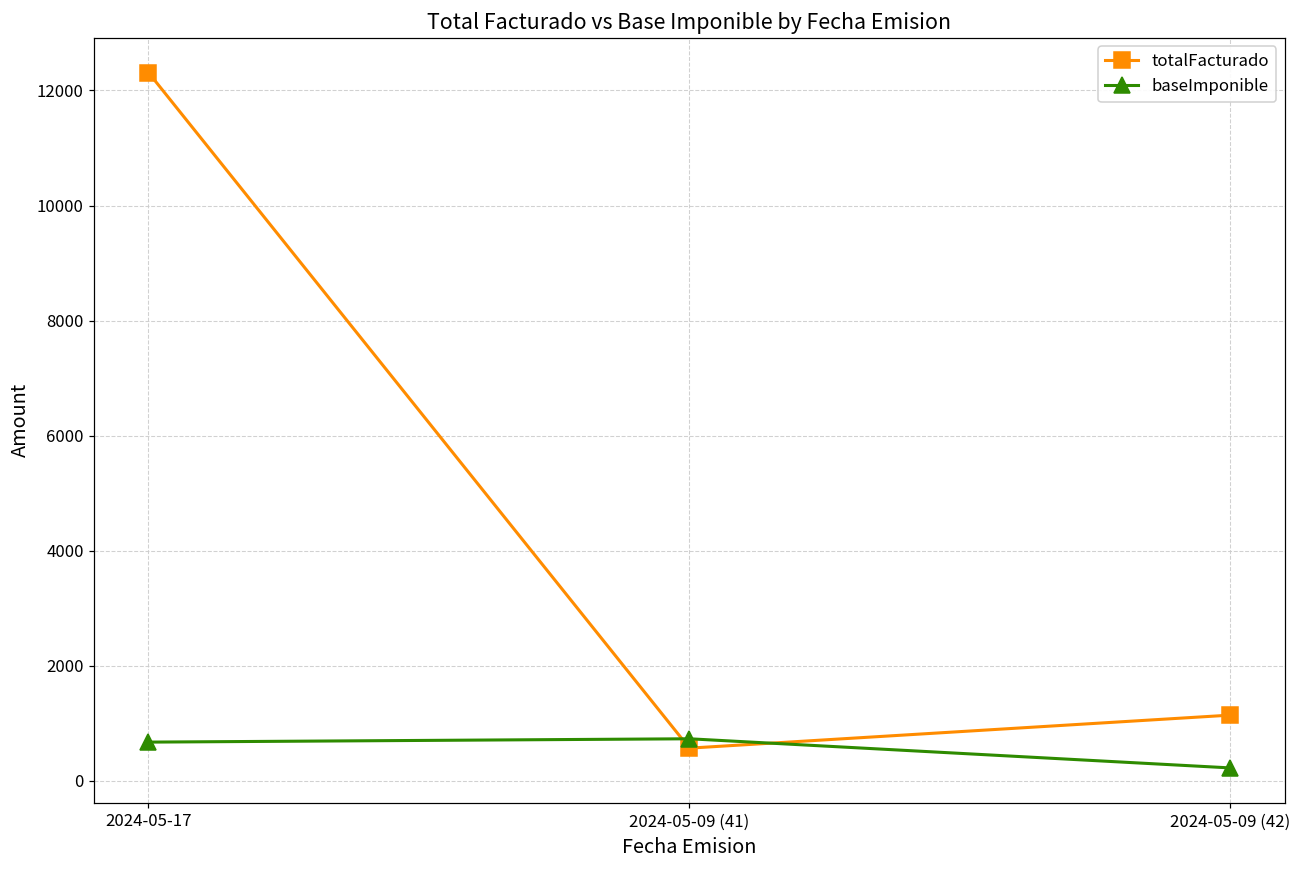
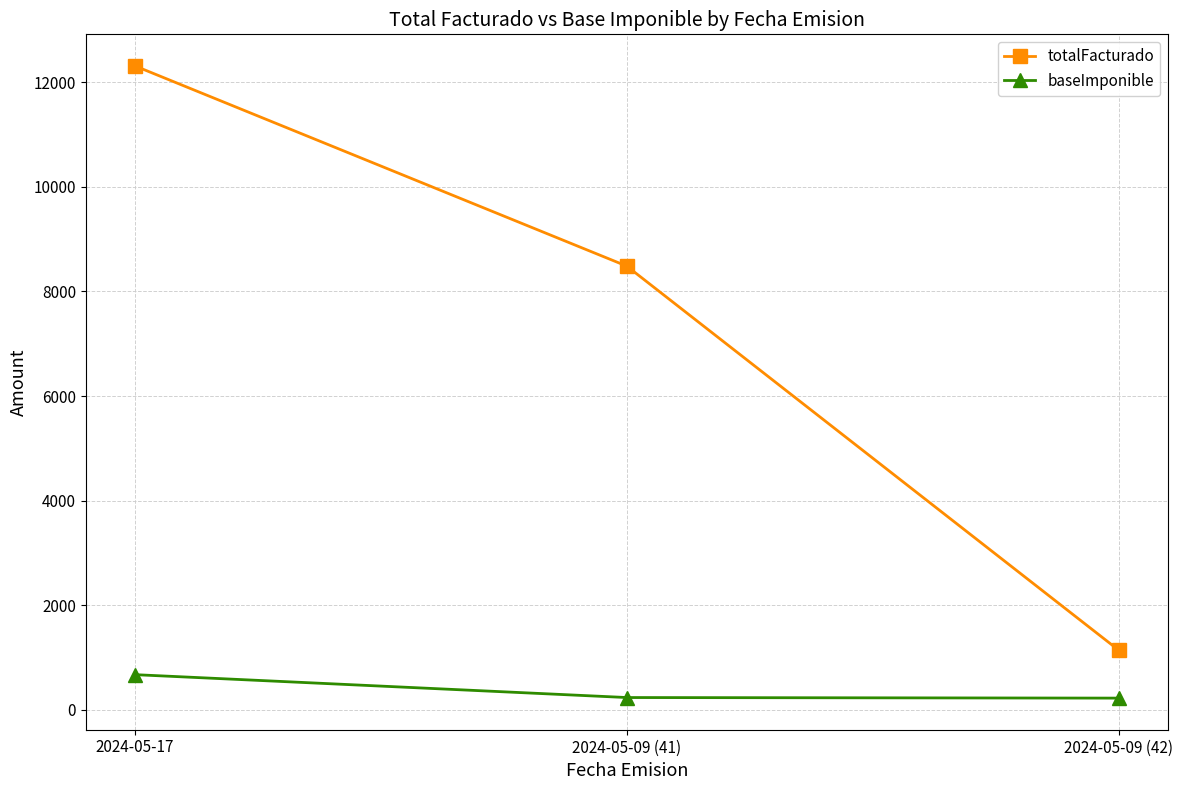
  {
    "totalFacturado": {
      "2024-05-17": 12300,
-     "2024-05-09 (41)": 600,
+     "2024-05-09 (41)": 8500,
      "2024-05-09 (42)": 1100
    },
    "baseImponible": {
      "2024-05-17": 700,
-     "2024-05-09 (41)": 700,
+     "2024-05-09 (41)": 200,
      "2024-05-09 (42)": 200
    }
  }
